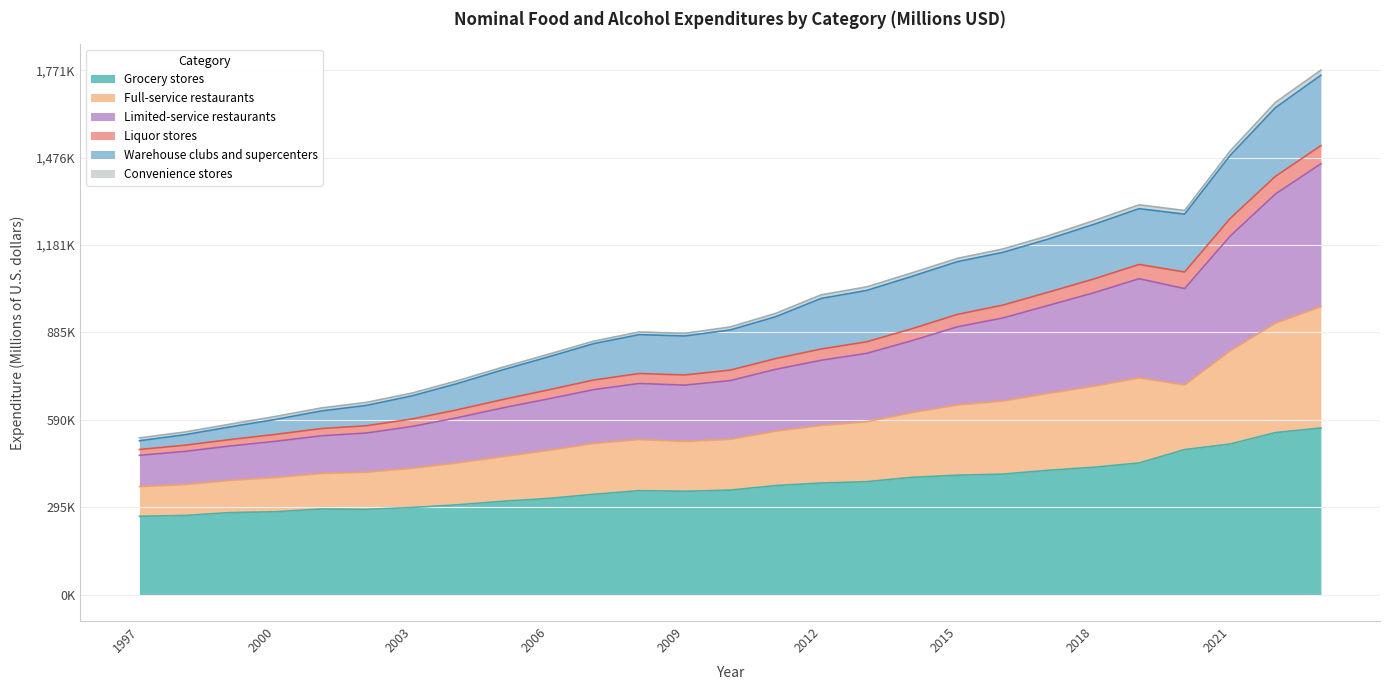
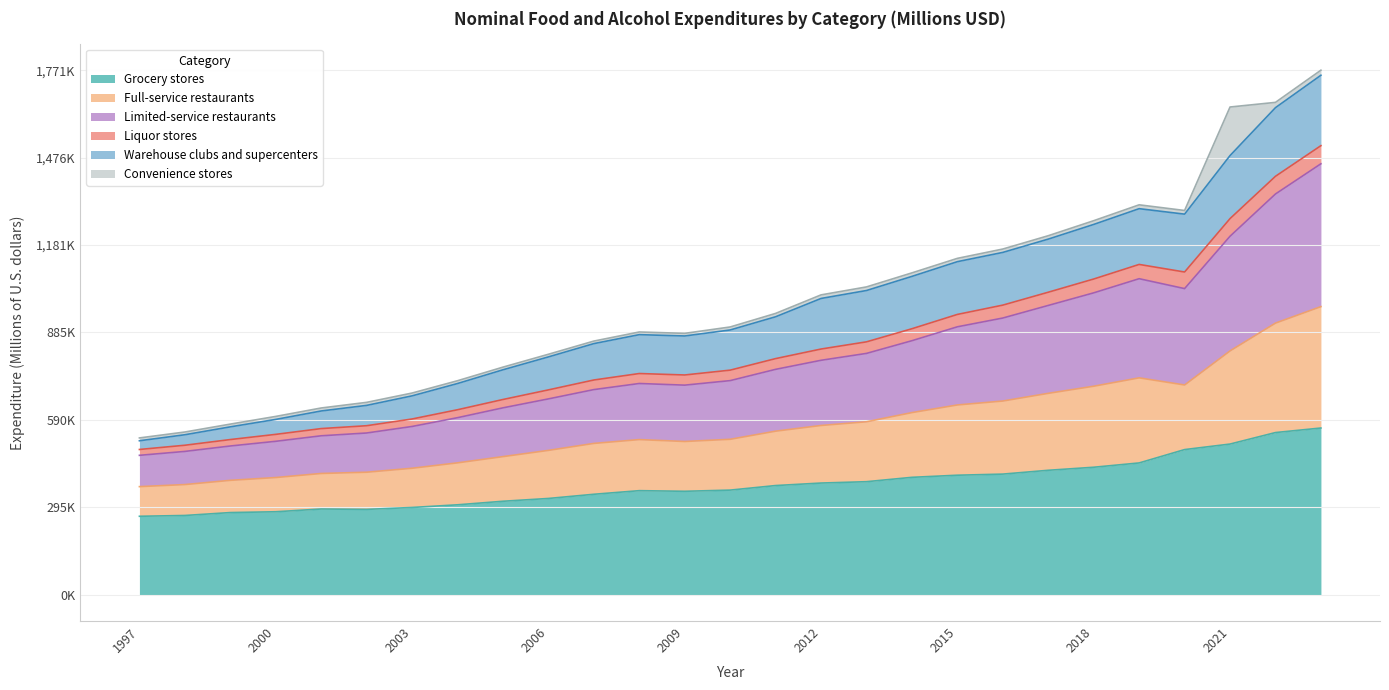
  {
    "Limited-service restaurants": {
      "1997": "110,000",
      "2000": "120,000",
      "2003": "140,000",
      "2006": "170,000",
      "2009": "190,000",
      "2012": "220,000",
      "2015": "260,000",
      "2018": "320,000",
      "2021": "390,000"
    },
    "Convenience stores": {
      "1997": "10,000",
      "2000": "10,000",
      "2003": "10,000",
      "2006": "10,000",
      "2009": "10,000",
      "2012": "10,000",
      "2015": "10,000",
      "2018": "10,000",
-     "2021": "10,000"
+     "2021": "160,000"
    }
  }
